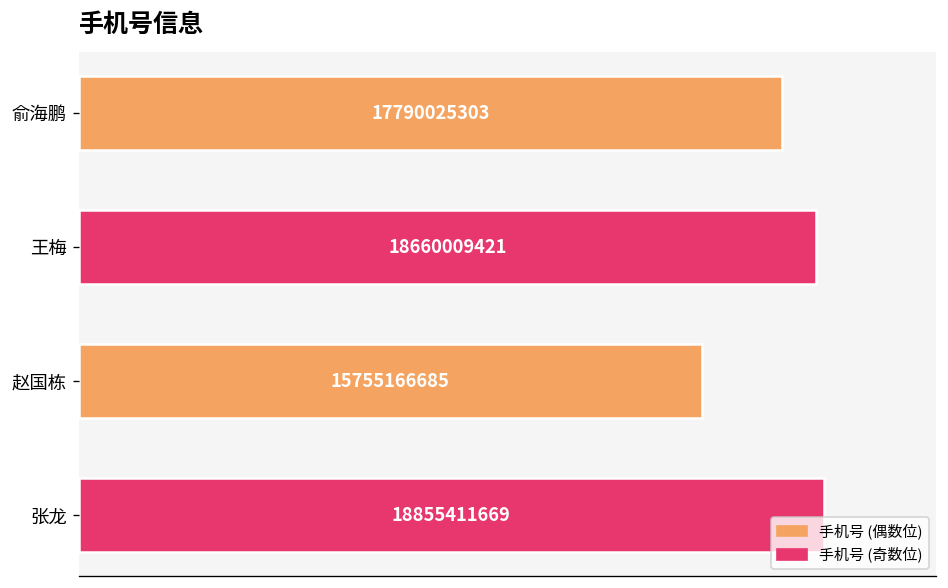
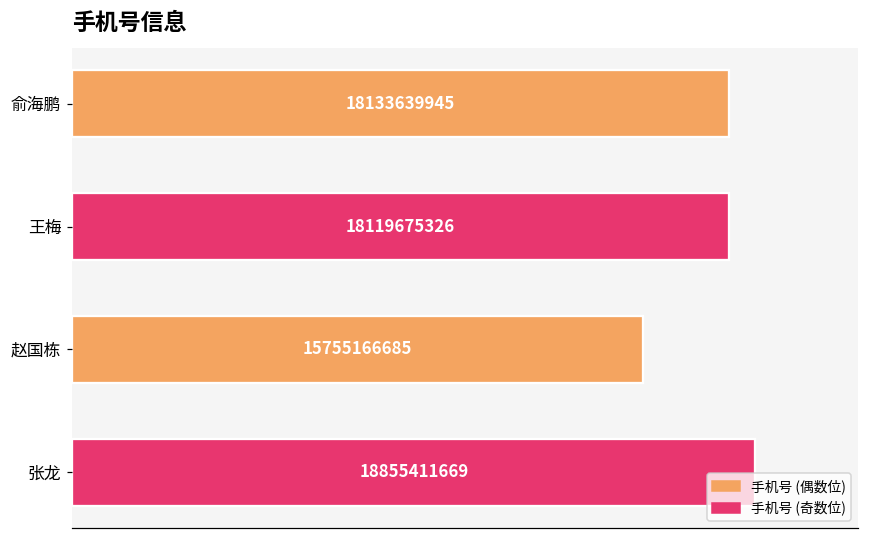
  {
-   "俞海鹏": 17790025303,
-   "王梅": 18660009421,
+   "俞海鹏": 18133639945,
+   "王梅": 18119675326,
    "赵国栋": 15755166685,
    "张龙": 18855411669
  }
